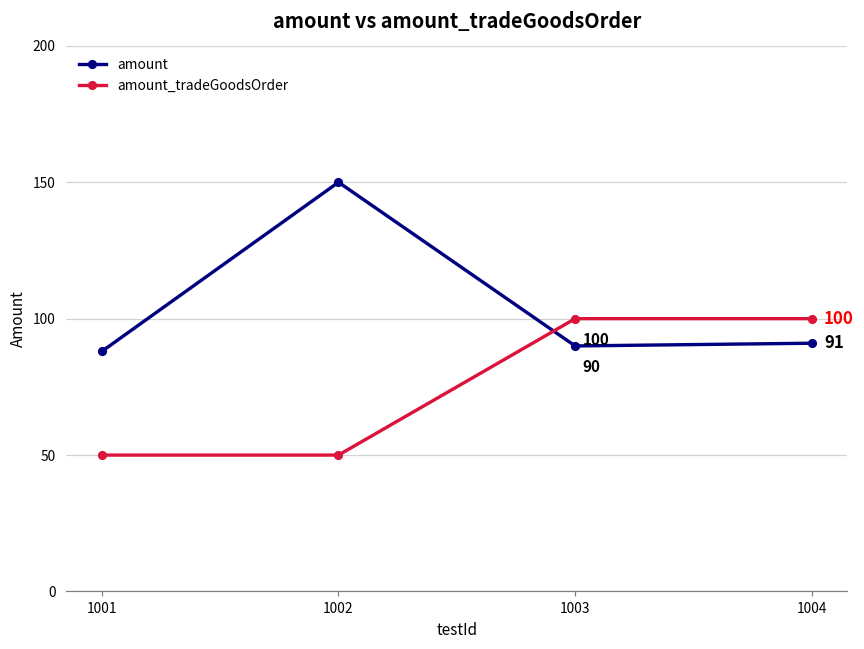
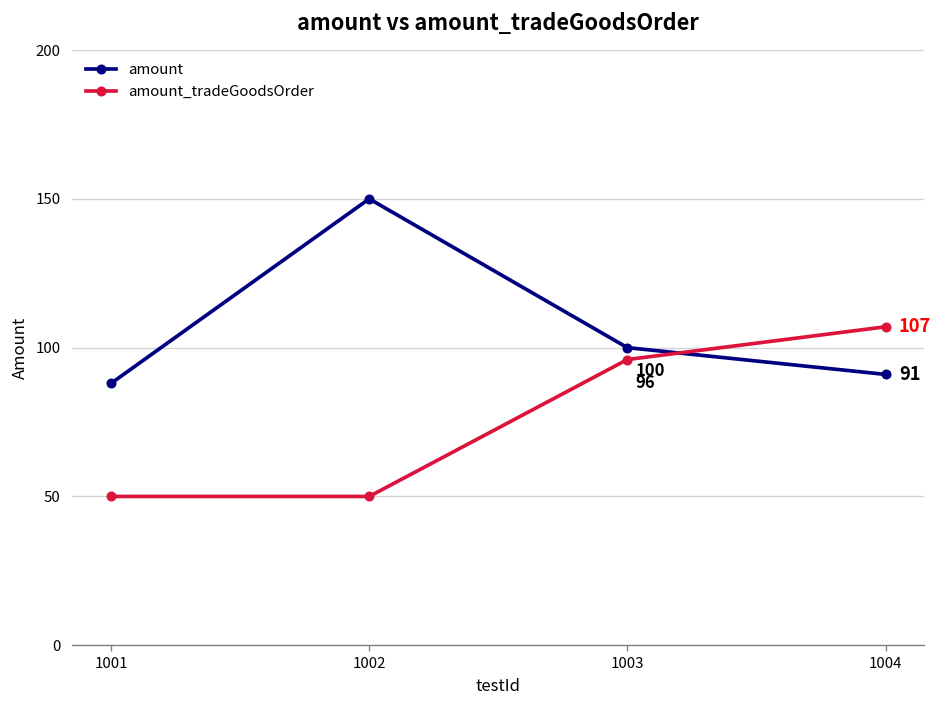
  {
    "amount": {
-     "1003": 90,
+     "1003": 100,
      "1004": 91
    },
    "amount_tradeGoodsOrder": {
-     "1003": 100,
-     "1004": 100
+     "1003": 96,
+     "1004": 107
    }
  }
